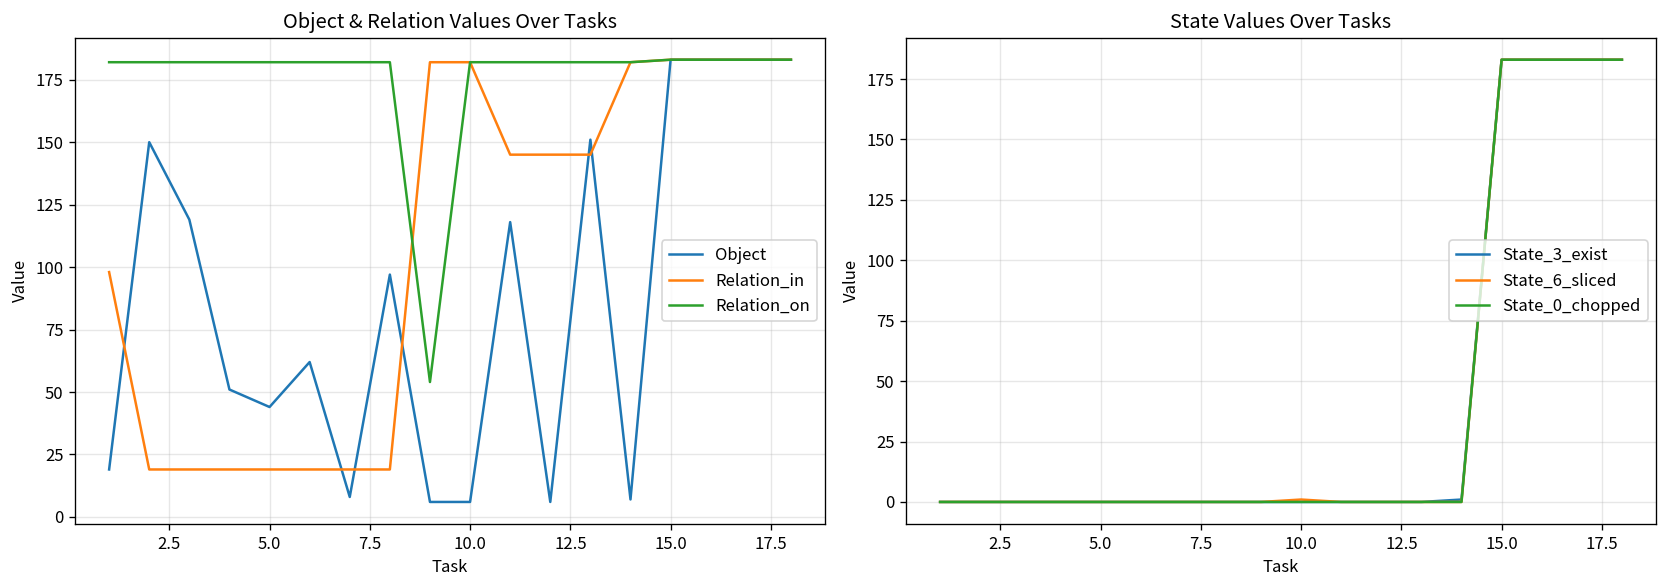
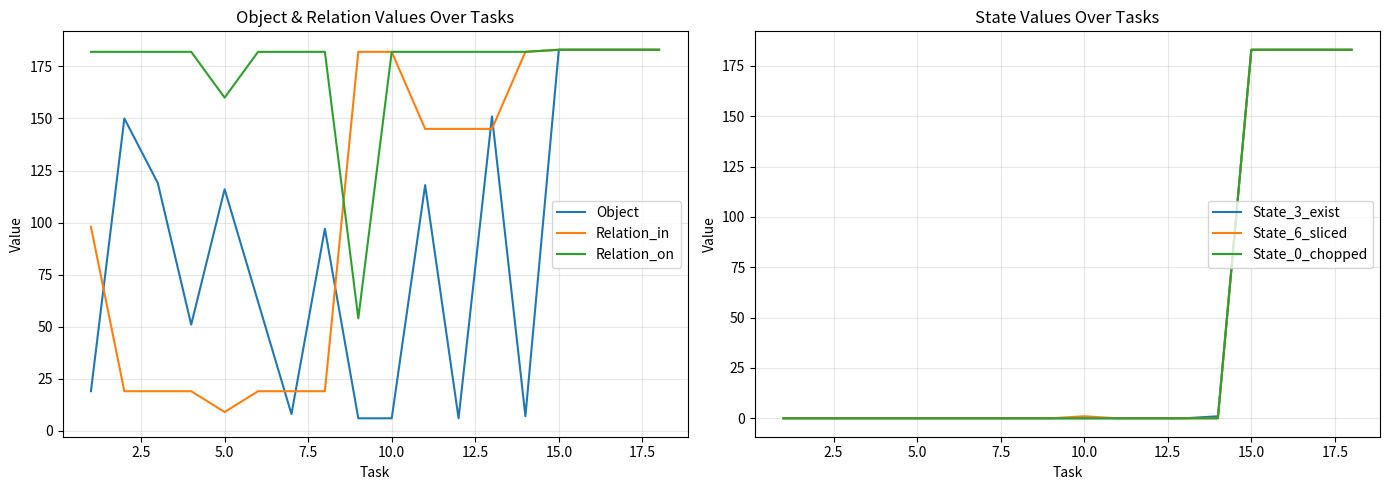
  {
    "Object & Relation Values Over Tasks": {
      "Object": {
-       "5.0": 44,
+       "5.0": 116,
        "10.0": 6
      },
      "Relation_in": {
-       "5.0": 19
+       "5.0": 9
      },
      "Relation_on": {
-       "5.0": 182
+       "5.0": 160
      }
    }
  }
